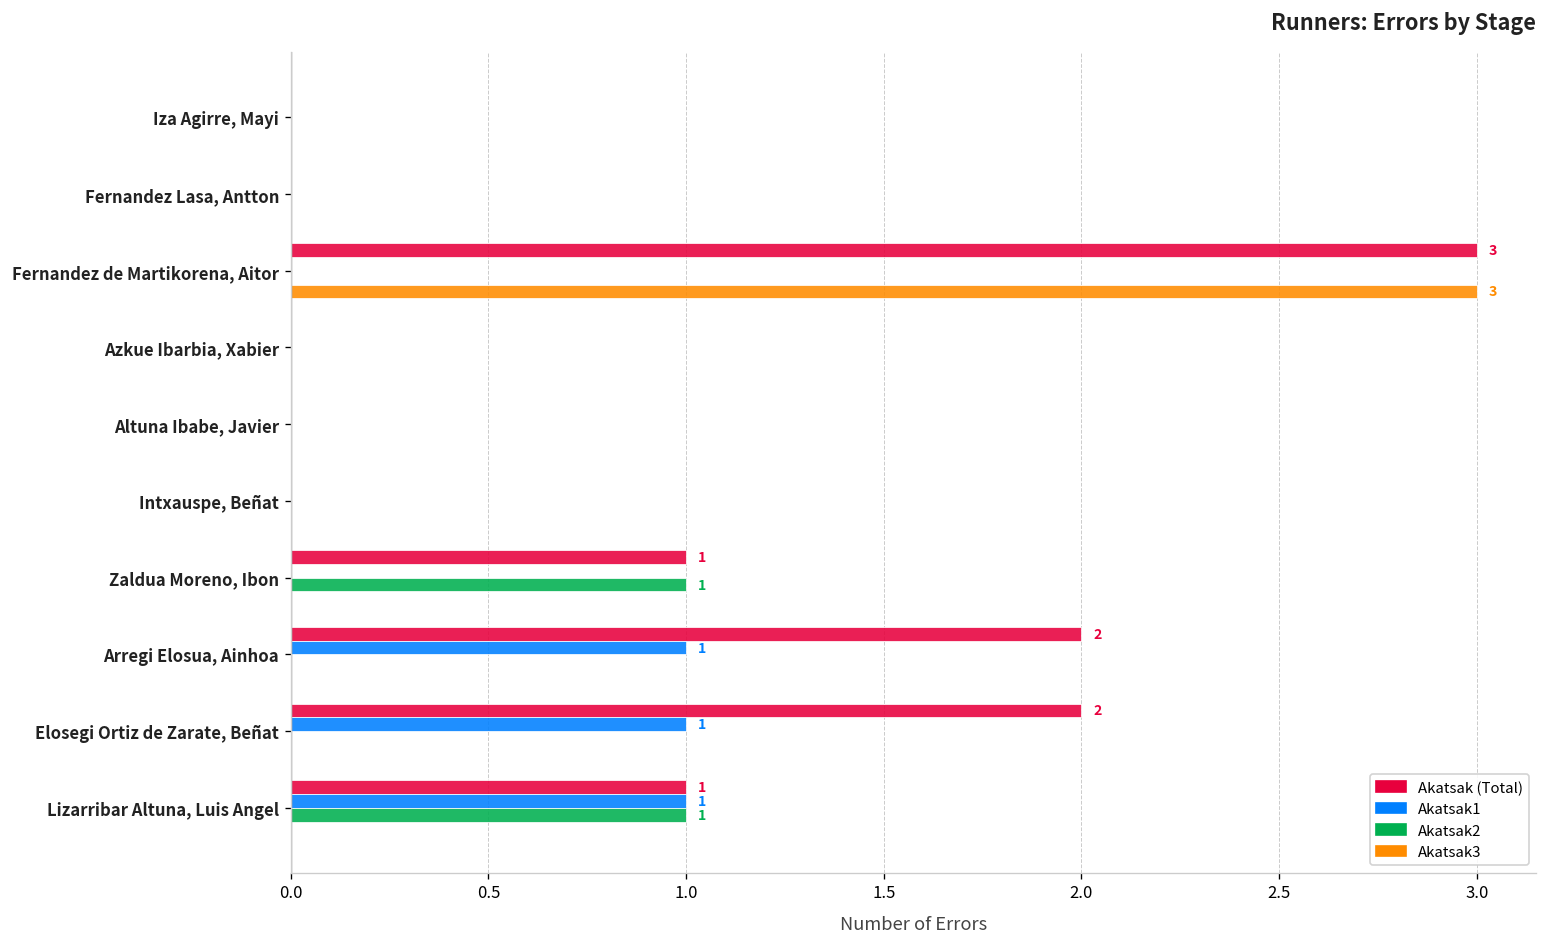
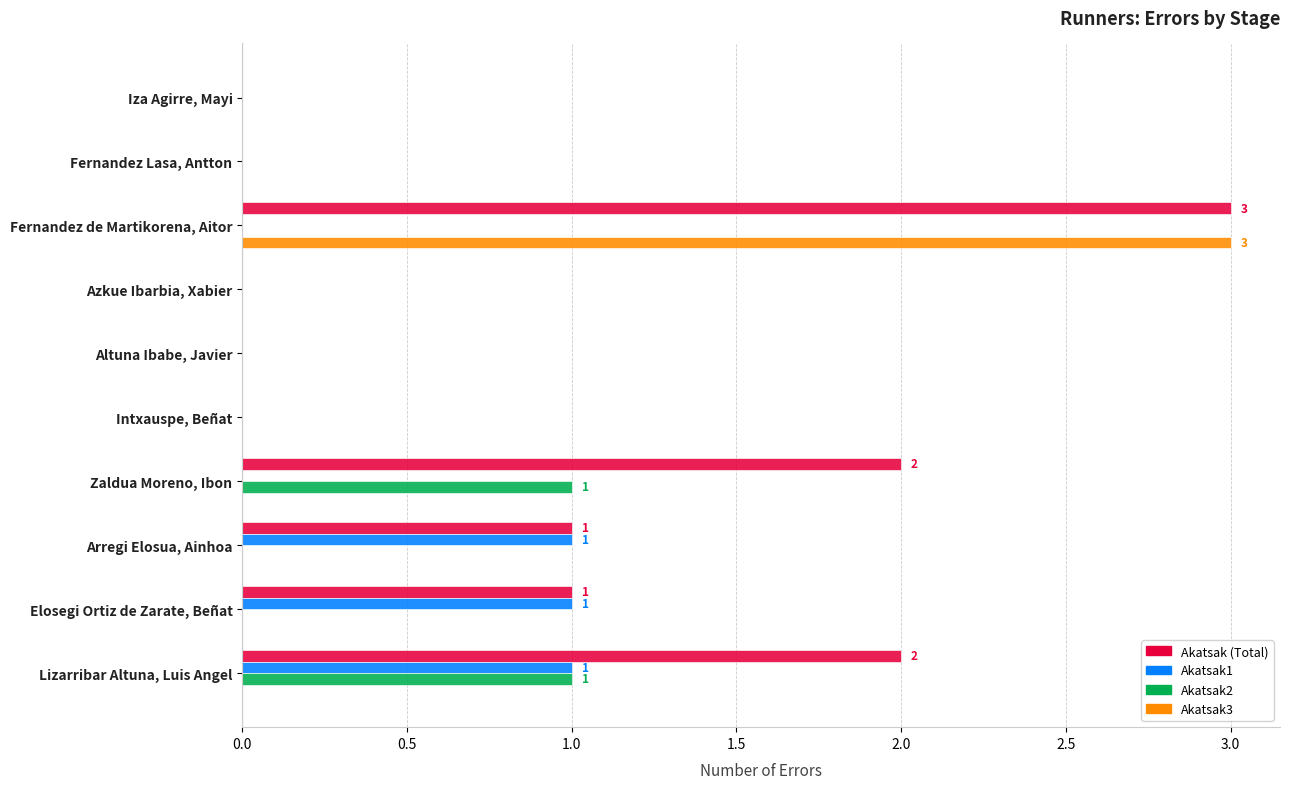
  {
    "Akatsak (Total)": {
      "Fernandez de Martikorena, Aitor": 3,
-     "Zaldua Moreno, Ibon": 1,
-     "Arregi Elosua, Ainhoa": 2,
-     "Elosegi Ortiz de Zarate, Beñat": 2,
-     "Lizarribar Altuna, Luis Angel": 1
+     "Zaldua Moreno, Ibon": 2,
+     "Arregi Elosua, Ainhoa": 1,
+     "Elosegi Ortiz de Zarate, Beñat": 1,
+     "Lizarribar Altuna, Luis Angel": 2
    },
    "Akatsak1": {
      "Arregi Elosua, Ainhoa": 1,
      "Elosegi Ortiz de Zarate, Beñat": 1,
      "Lizarribar Altuna, Luis Angel": 1
    },
    "Akatsak2": {
      "Zaldua Moreno, Ibon": 1,
      "Lizarribar Altuna, Luis Angel": 1
    },
    "Akatsak3": {
      "Fernandez de Martikorena, Aitor": 3
    }
  }
